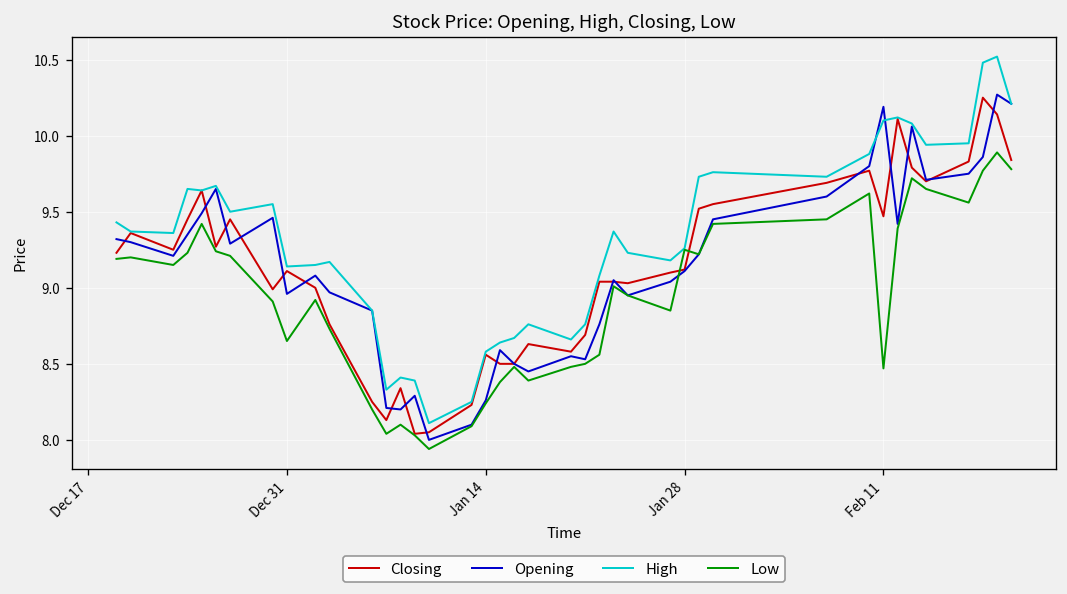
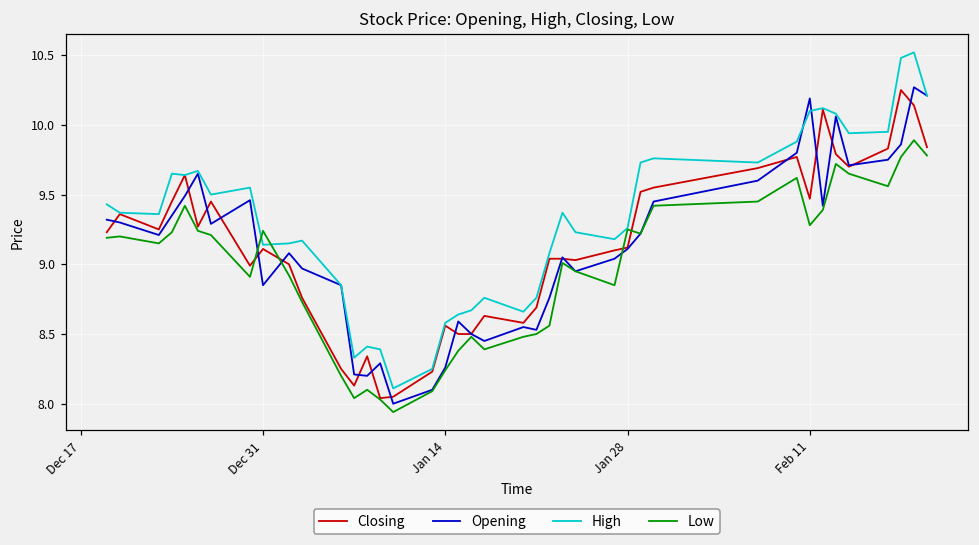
  {
    "Closing": {
      "Dec 31": 9.11,
      "Feb 11": 9.47
    },
    "Opening": {
-     "Dec 31": 8.96,
+     "Dec 31": 8.85,
      "Jan 14": 8.26,
      "Feb 11": 10.19
    },
    "High": {
      "Dec 31": 9.14,
      "Feb 11": 10.10
    },
    "Low": {
-     "Dec 31": 8.65,
+     "Dec 31": 9.24,
      "Jan 14": 8.24,
-     "Feb 11": 8.47
+     "Feb 11": 9.28
    }
  }
